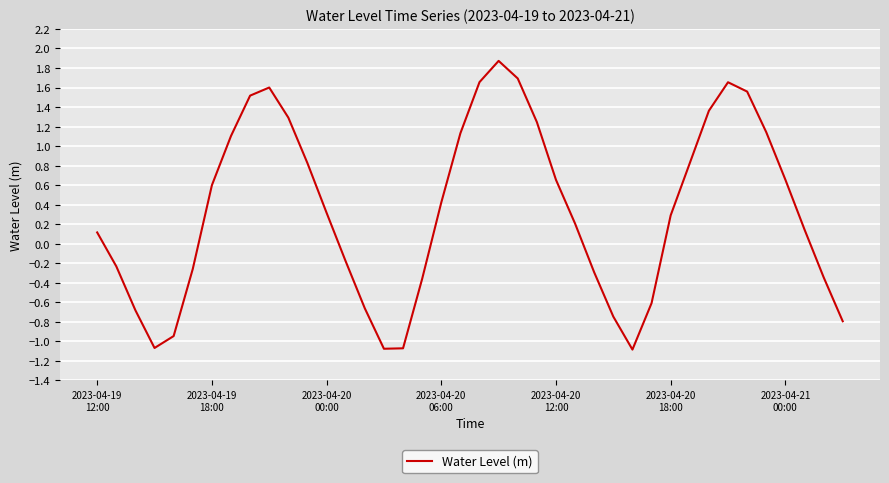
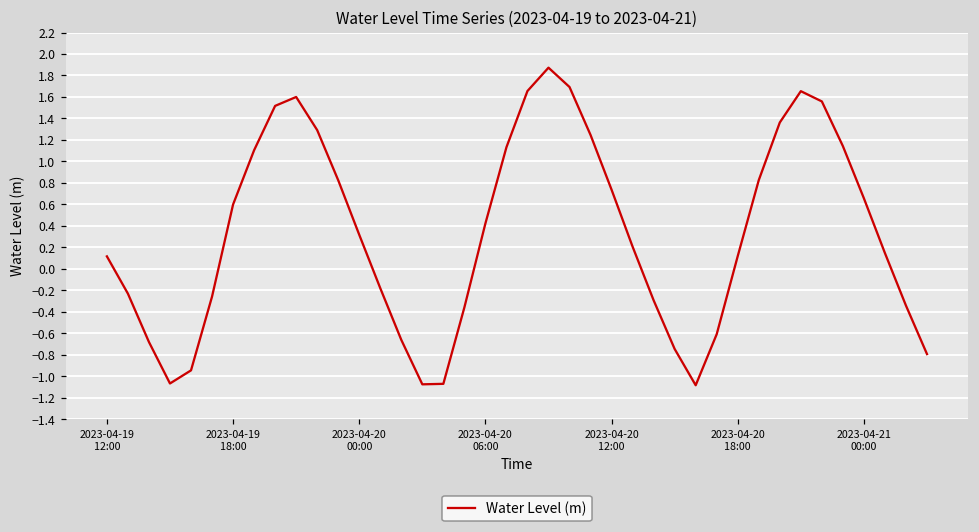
  {
    "2023-04-19 12:00": 0.1,
    "2023-04-19 18:00": 0.6,
    "2023-04-20 00:00": 0.3,
    "2023-04-20 06:00": 0.4,
-   "2023-04-20 12:00": 0.65,
-   "2023-04-20 18:00": 0.3,
+   "2023-04-20 12:00": 0.74,
+   "2023-04-20 18:00": 0.1,
    "2023-04-21 00:00": 0.7
  }
